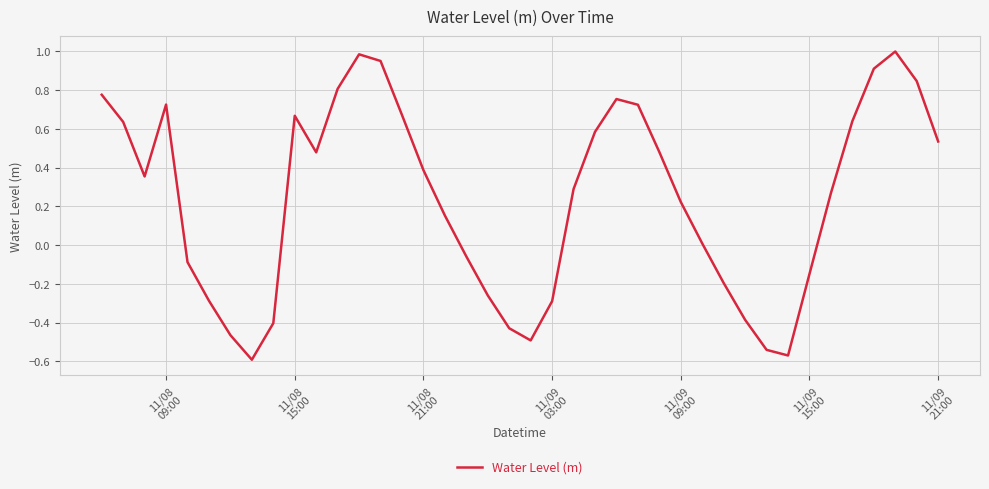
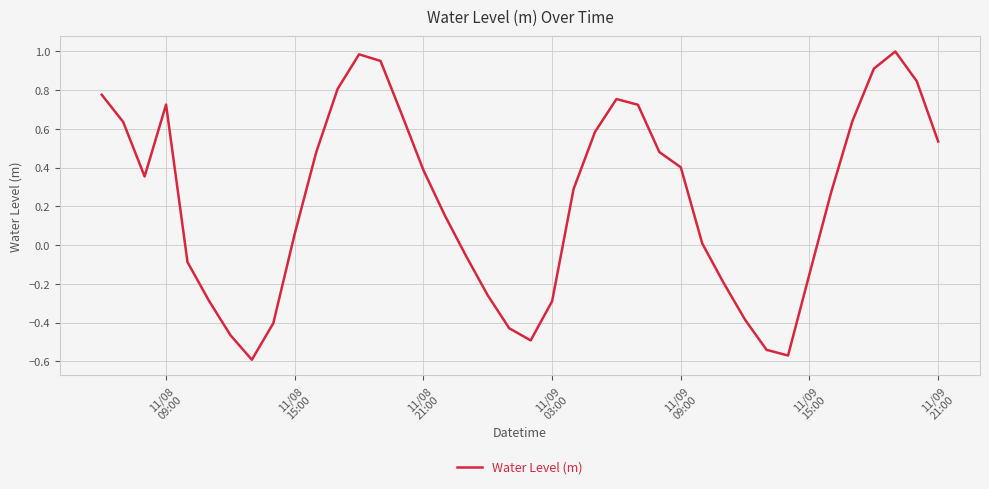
  {
    "11/08 09:00": 0.73,
-   "11/08 15:00": 0.67,
+   "11/08 15:00": 0.06,
    "11/08 21:00": 0.39,
    "11/09 03:00": -0.29,
-   "11/09 09:00": 0.22,
+   "11/09 09:00": 0.40,
    "11/09 15:00": -0.15,
    "11/09 21:00": 0.53
  }
